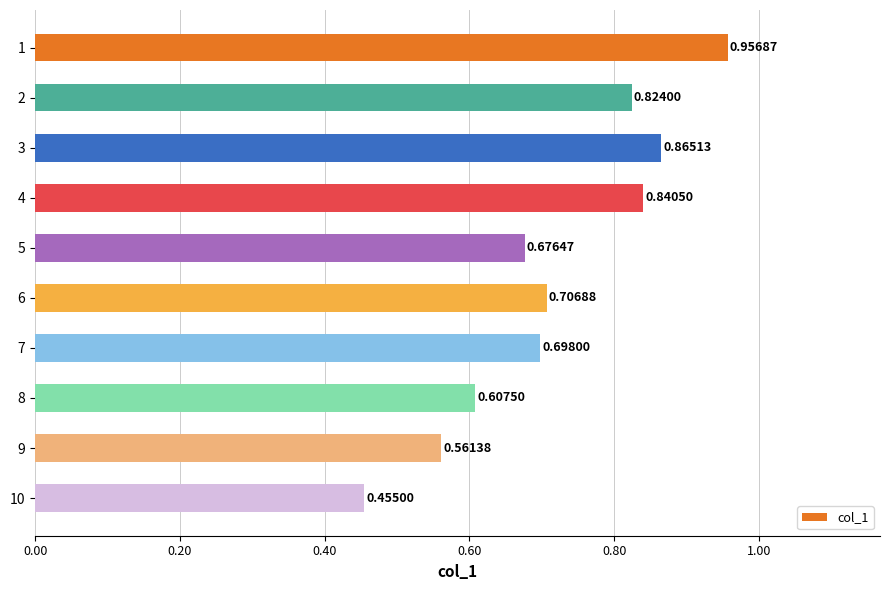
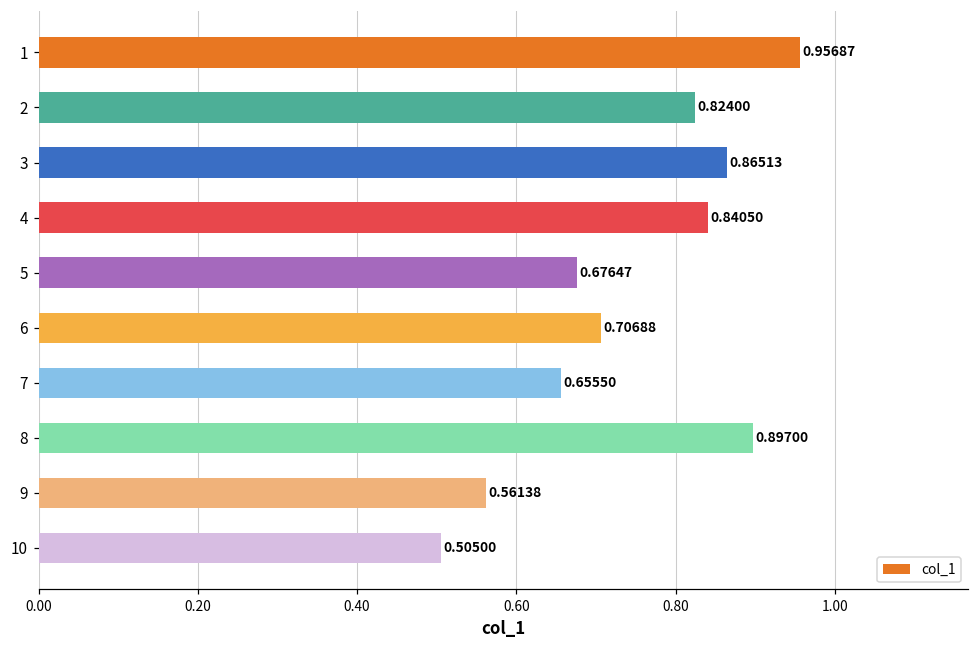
  {
    "1": 0.95687,
    "2": 0.82400,
    "3": 0.86513,
    "4": 0.84050,
    "5": 0.67647,
    "6": 0.70688,
-   "7": 0.69800,
-   "8": 0.60750,
+   "7": 0.65550,
+   "8": 0.89700,
    "9": 0.56138,
-   "10": 0.45500
+   "10": 0.50500
  }
